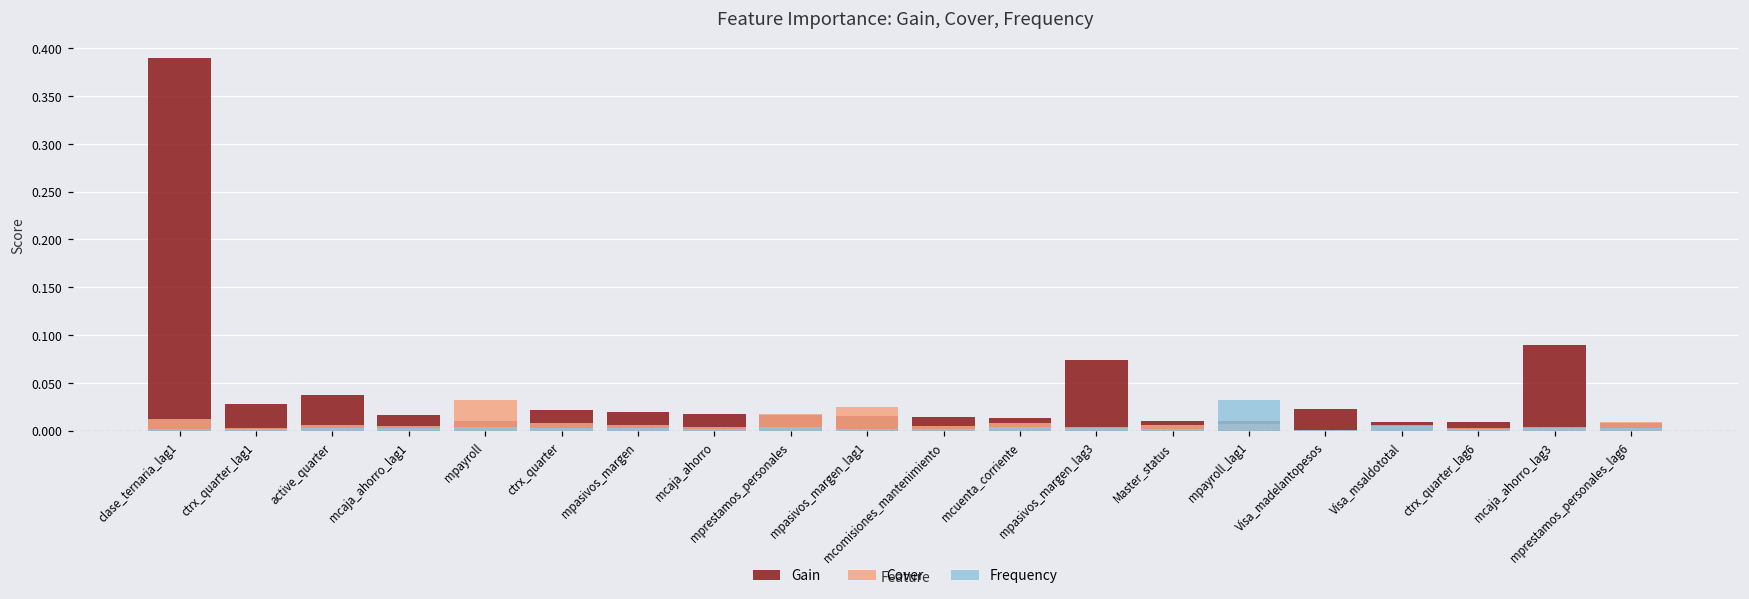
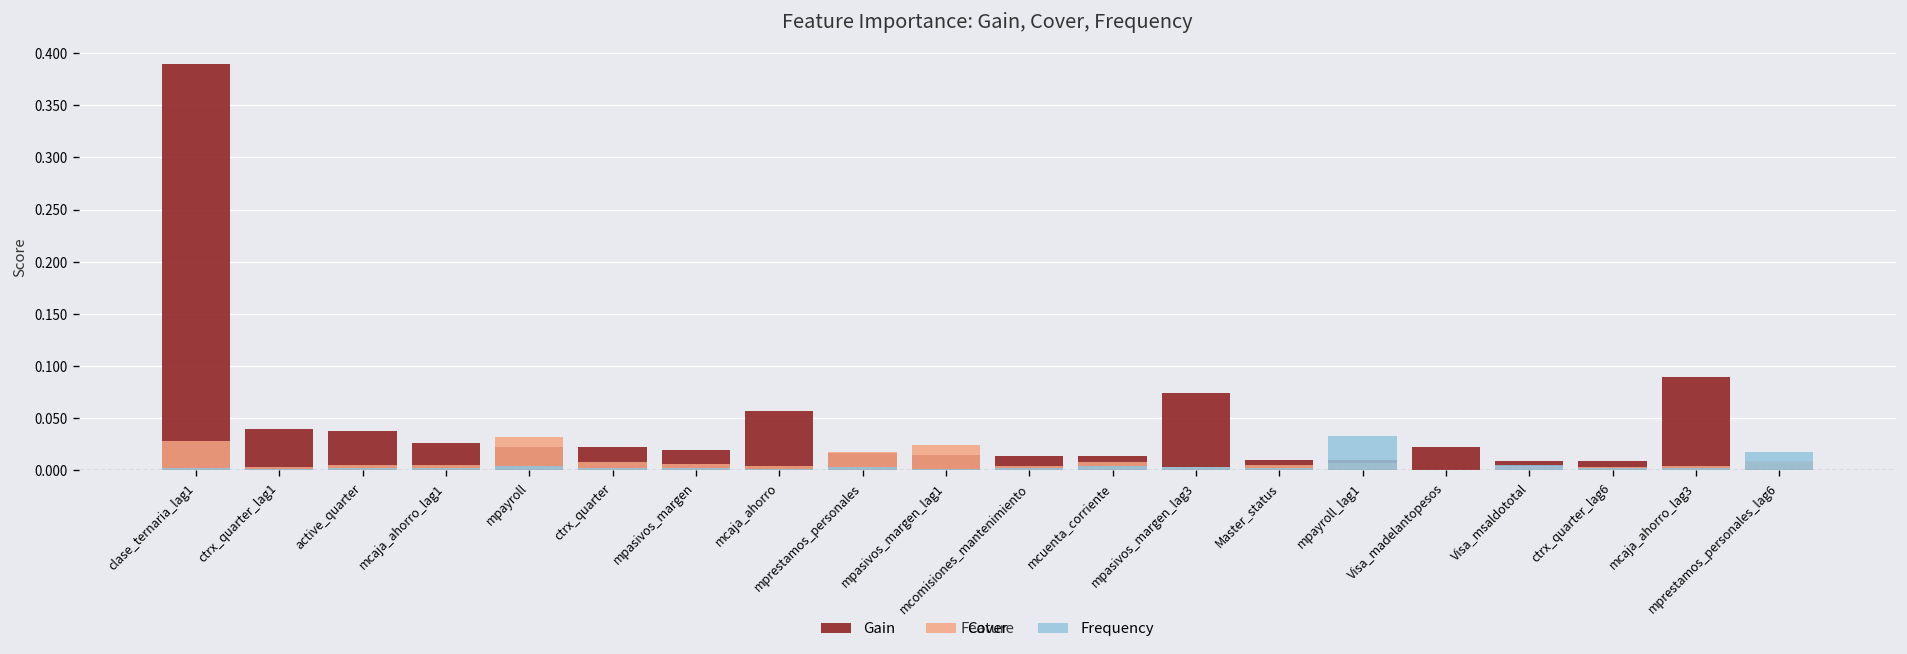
  {
    "Gain": {
      "clase_ternaria_lag1": 0.39,
-     "ctrx_quarter_lag1": 0.03,
+     "ctrx_quarter_lag1": 0.04,
      "active_quarter": 0.04,
-     "mcaja_ahorro_lag1": 0.02,
-     "mpayroll": 0.01,
+     "mcaja_ahorro_lag1": 0.03,
+     "mpayroll": 0.02,
      "ctrx_quarter": 0.02,
      "mpasivos_margen": 0.02,
-     "mcaja_ahorro": 0.02,
+     "mcaja_ahorro": 0.06,
      "mprestamos_personales": 0.02,
      "mcomisiones_mantenimiento": 0.01,
      "mcuenta_corriente": 0.01,
      "mpasivos_margen_lag3": 0.07,
      "Master_status": 0.01,
      "Visa_madelantopesos": 0.02,
      "Visa_msaldototal": 0.01,
      "ctrx_quarter_lag6": 0.01,
      "mcaja_ahorro_lag3": 0.09
    },
    "Cover": {
-     "clase_ternaria_lag1": 0.01,
+     "clase_ternaria_lag1": 0.03,
      "mpayroll": 0.03,
      "mprestamos_personales": 0.02,
      "mpasivos_margen_lag1": 0.02
    },
    "Frequency": {
      "mpayroll_lag1": 0.03,
-     "mprestamos_personales_lag6": 0.00
+     "mprestamos_personales_lag6": 0.02
    }
  }
